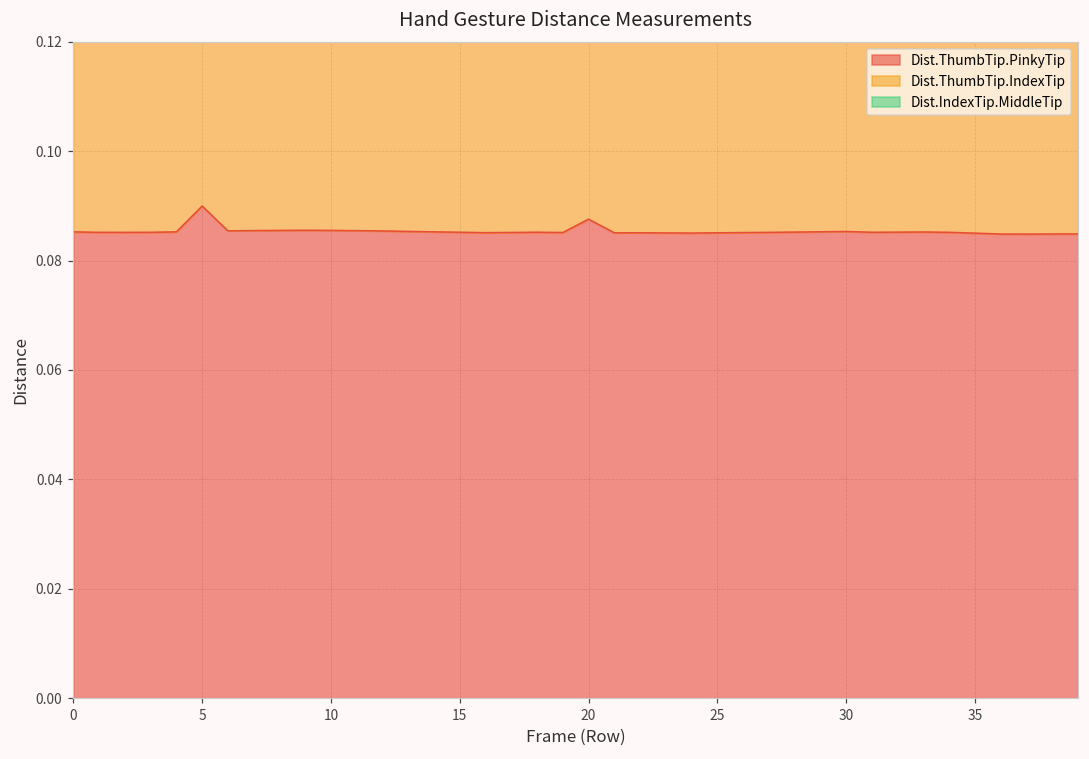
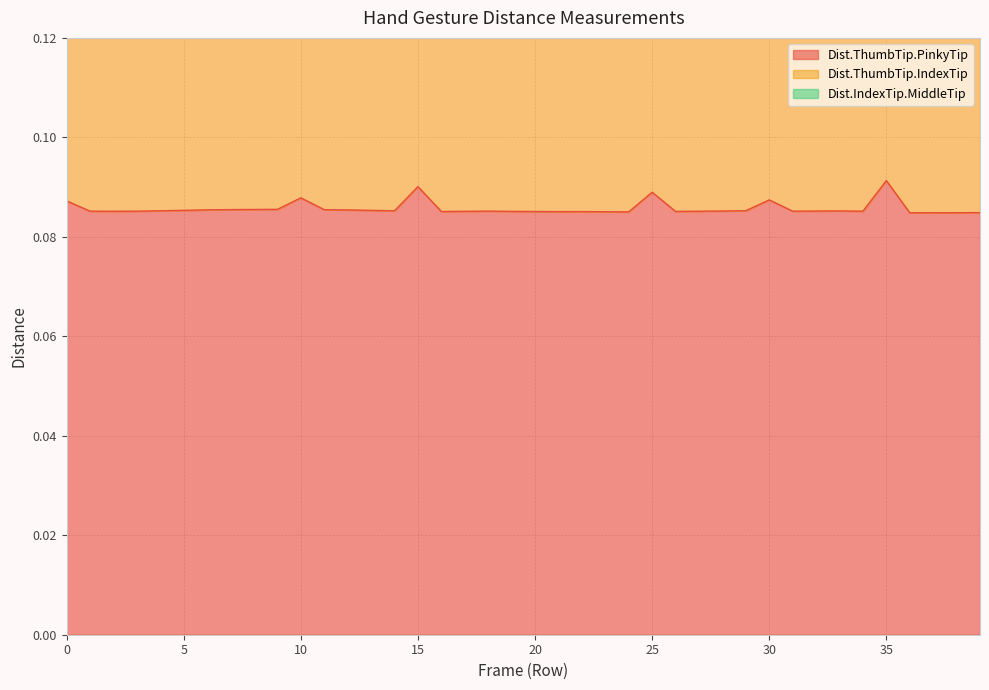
  {
    "Dist.ThumbTip.PinkyTip": {
-     "0": 0.085,
-     "5": 0.090,
-     "10": 0.086,
-     "15": 0.085,
-     "20": 0.088,
-     "25": 0.085,
-     "30": 0.085,
-     "35": 0.085
+     "0": 0.087,
+     "5": 0.085,
+     "10": 0.088,
+     "15": 0.090,
+     "20": 0.085,
+     "25": 0.089,
+     "30": 0.087,
+     "35": 0.091
    }
  }
